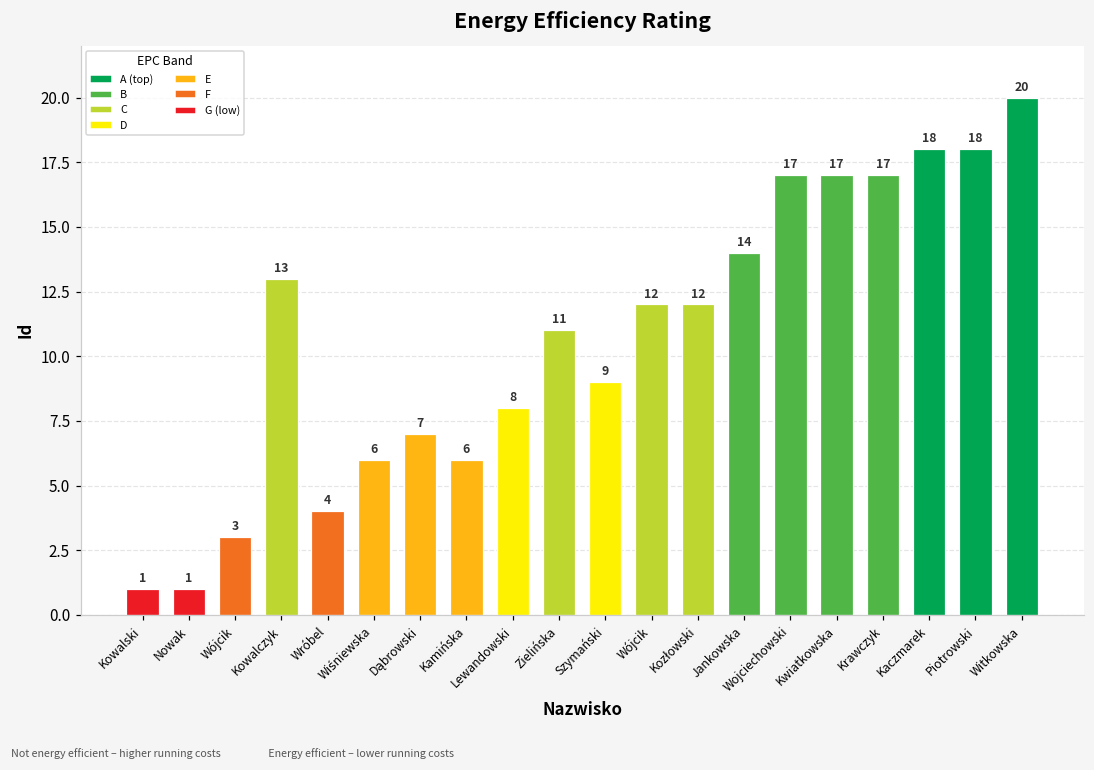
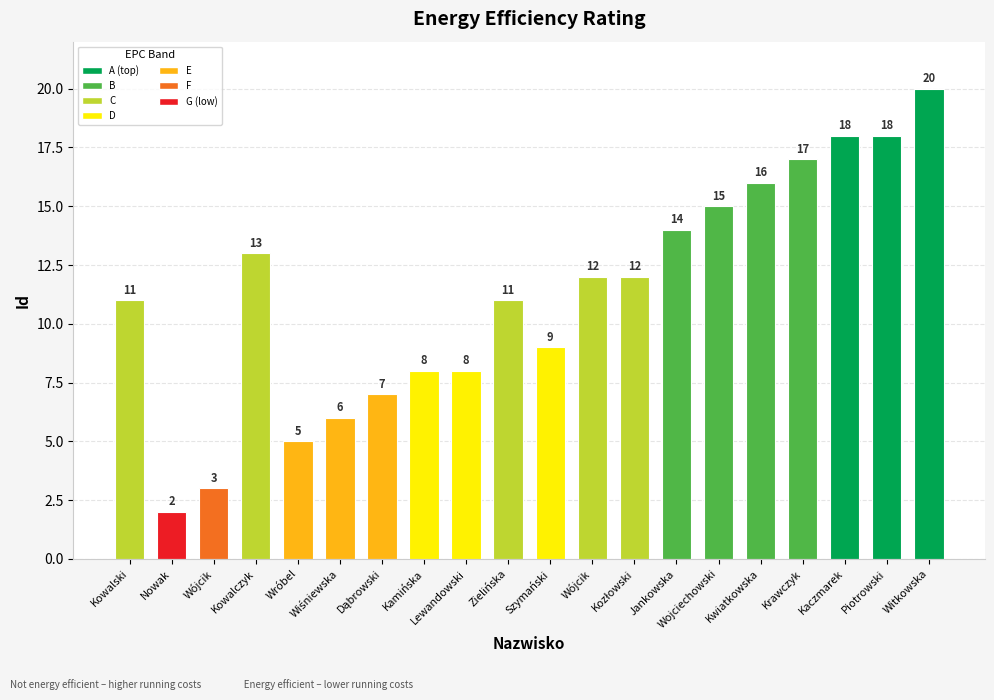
  {
-   "Kowalski": 1,
-   "Nowak": 1,
+   "Kowalski": 11,
+   "Nowak": 2,
    "Kowalczyk": 13,
-   "Wróbel": 4,
+   "Wróbel": 5,
    "Wiśniewska": 6,
    "Dąbrowski": 7,
-   "Kamińska": 6,
+   "Kamińska": 8,
    "Lewandowski": 8,
    "Zielińska": 11,
    "Szymański": 9,
    "Kozłowski": 12,
    "Jankowska": 14,
-   "Wojciechowski": 17,
-   "Kwiatkowska": 17,
+   "Wojciechowski": 15,
+   "Kwiatkowska": 16,
    "Krawczyk": 17,
    "Kaczmarek": 18,
    "Piotrowski": 18,
    "Witkowska": 20
  }
